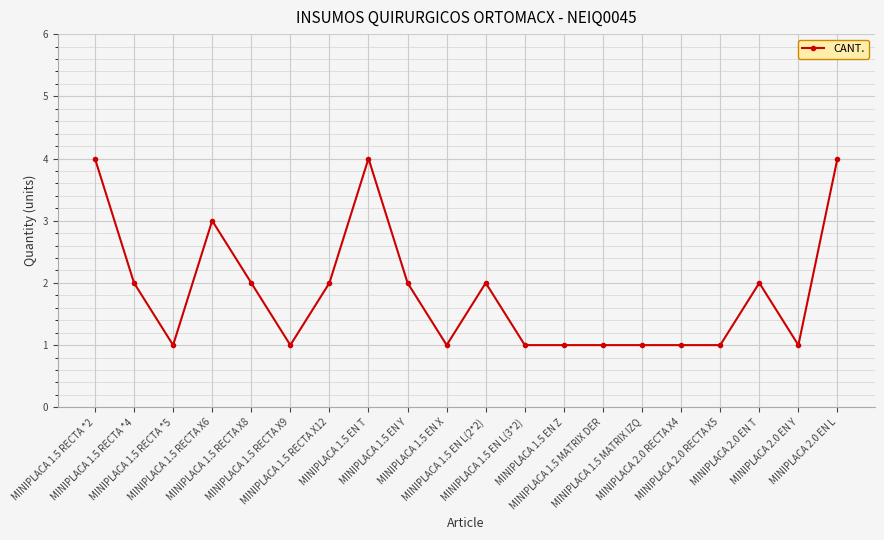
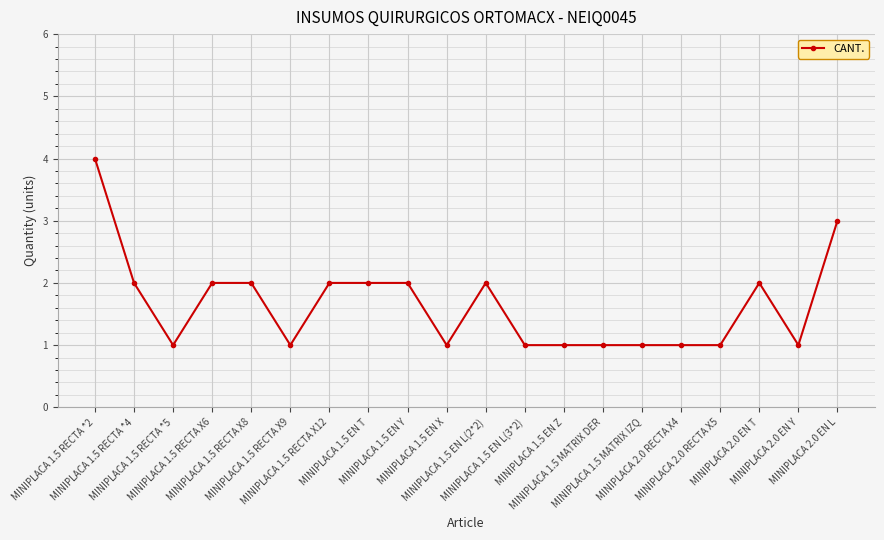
  {
    "MINIPLACA 1.5 RECTA *2": 4,
    "MINIPLACA 1.5 RECTA *4": 2,
    "MINIPLACA 1.5 RECTA *5": 1,
-   "MINIPLACA 1.5 RECTA X6": 3,
+   "MINIPLACA 1.5 RECTA X6": 2,
    "MINIPLACA 1.5 RECTA X8": 2,
    "MINIPLACA 1.5 RECTA X9": 1,
    "MINIPLACA 1.5 RECTA X12": 2,
-   "MINIPLACA 1.5 EN T": 4,
+   "MINIPLACA 1.5 EN T": 2,
    "MINIPLACA 1.5 EN Y": 2,
    "MINIPLACA 1.5 EN X": 1,
    "MINIPLACA 1.5 EN L(2*2)": 2,
    "MINIPLACA 1.5 EN L(3*2)": 1,
    "MINIPLACA 1.5 EN Z": 1,
    "MINIPLACA 1.5 MATRIX DER": 1,
    "MINIPLACA 1.5 MATRIX IZQ": 1,
    "MINIPLACA 2.0 RECTA X4": 1,
    "MINIPLACA 2.0 RECTA X5": 1,
    "MINIPLACA 2.0 EN T": 2,
    "MINIPLACA 2.0 EN Y": 1,
-   "MINIPLACA 2.0 EN L": 4
+   "MINIPLACA 2.0 EN L": 3
  }
